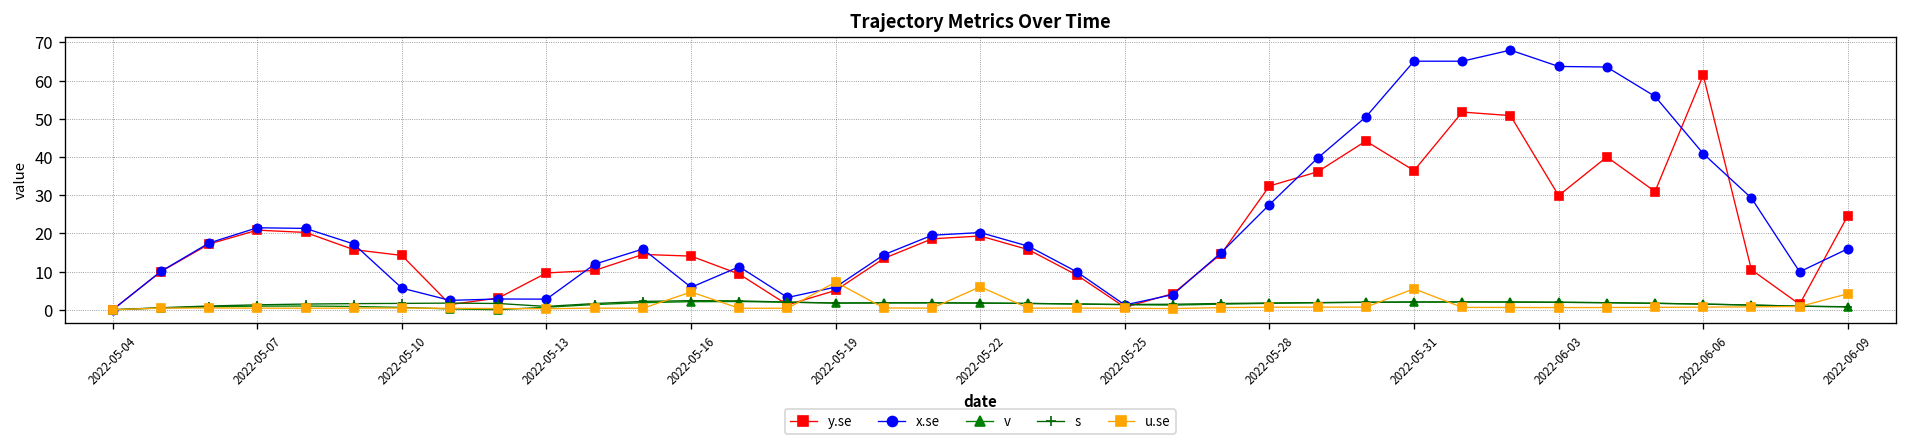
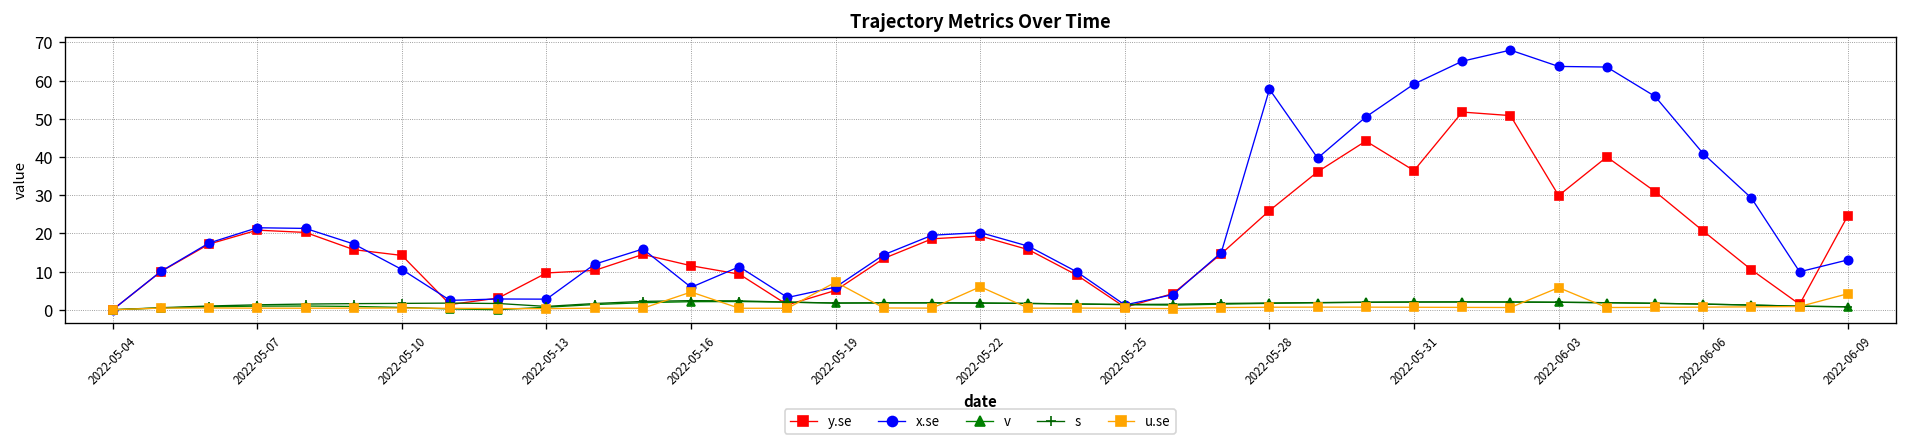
  {
    "y.se": {
      "2022-05-10": 14,
      "2022-05-13": 10,
-     "2022-05-16": 14,
+     "2022-05-16": 12,
      "2022-05-19": 5,
      "2022-05-22": 19,
-     "2022-05-28": 32,
+     "2022-05-28": 26,
      "2022-05-31": 36,
      "2022-06-03": 30,
-     "2022-06-06": 61,
+     "2022-06-06": 21,
      "2022-06-09": 25
    },
    "x.se": {
-     "2022-05-10": 6,
+     "2022-05-10": 11,
      "2022-05-13": 3,
      "2022-05-16": 6,
      "2022-05-19": 6,
      "2022-05-22": 20,
-     "2022-05-28": 28,
-     "2022-05-31": 65,
+     "2022-05-28": 58,
+     "2022-05-31": 59,
      "2022-06-03": 64,
      "2022-06-06": 41,
-     "2022-06-09": 16
+     "2022-06-09": 13
    },
    "u.se": {
      "2022-05-16": 5,
      "2022-05-19": 7,
      "2022-05-22": 6,
      "2022-05-28": 1,
-     "2022-05-31": 5,
-     "2022-06-03": 1,
+     "2022-05-31": 1,
+     "2022-06-03": 6,
      "2022-06-09": 4
    }
  }
